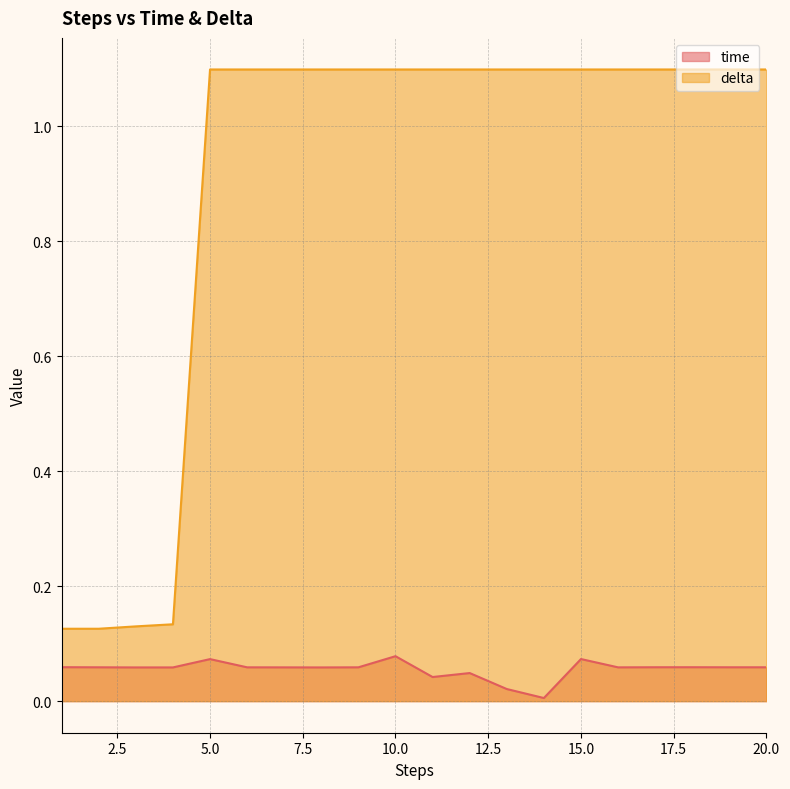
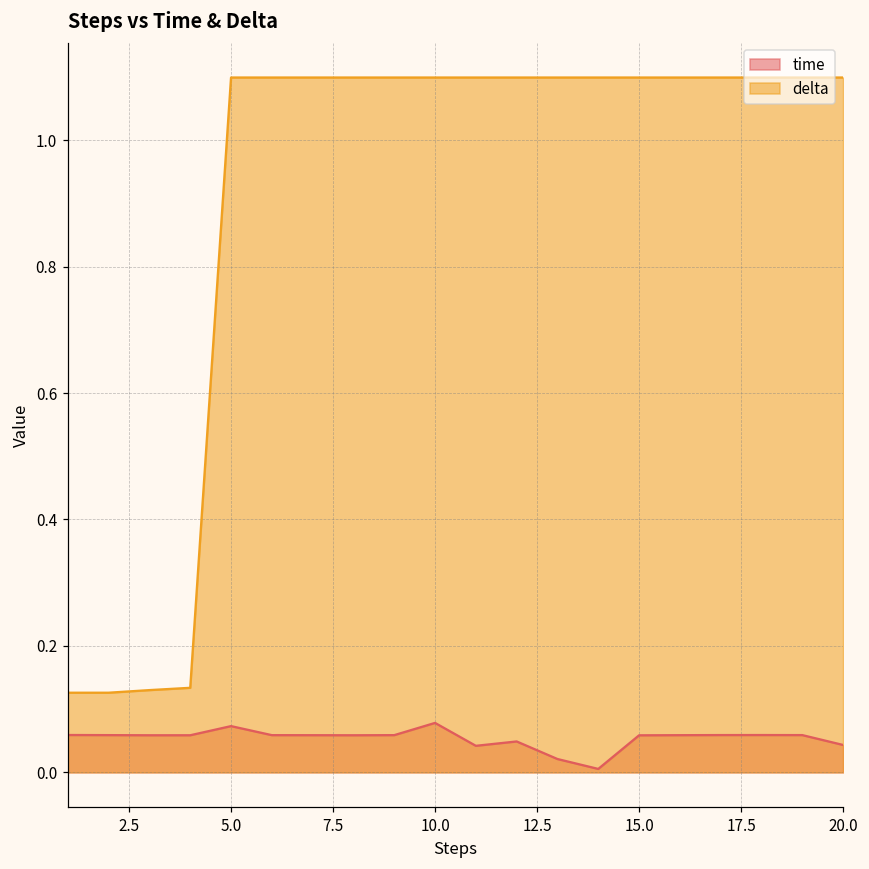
  {
    "time": {
      "5.0": 0.07,
      "10.0": 0.08,
-     "15.0": 0.07,
-     "20.0": 0.06
+     "15.0": 0.06,
+     "20.0": 0.04
    },
    "delta": {
      "5.0": 1.10,
      "10.0": 1.10,
      "15.0": 1.10,
      "20.0": 1.10
    }
  }
